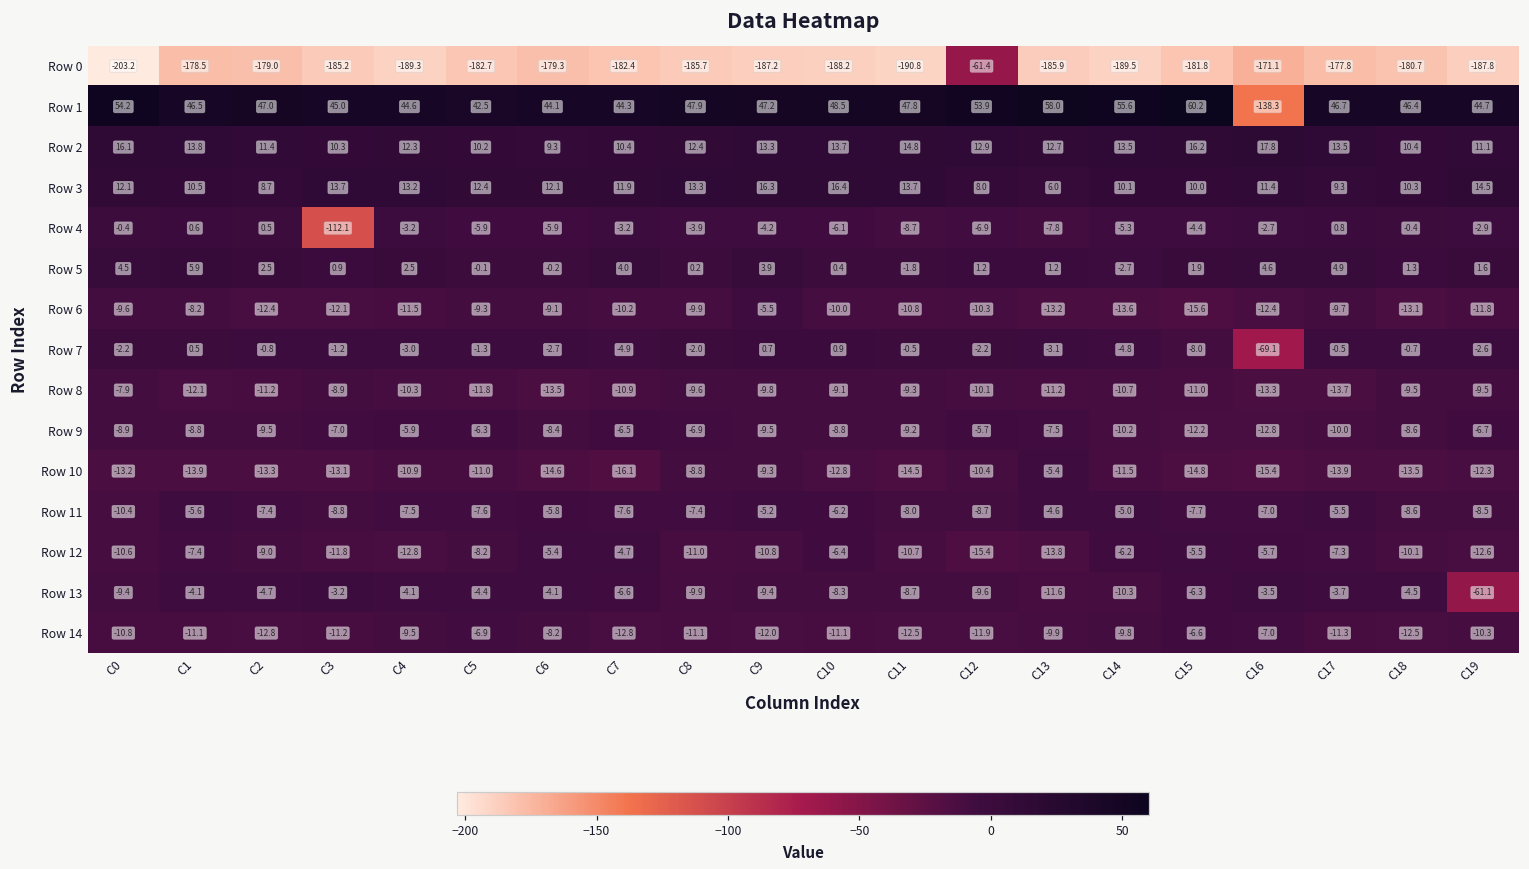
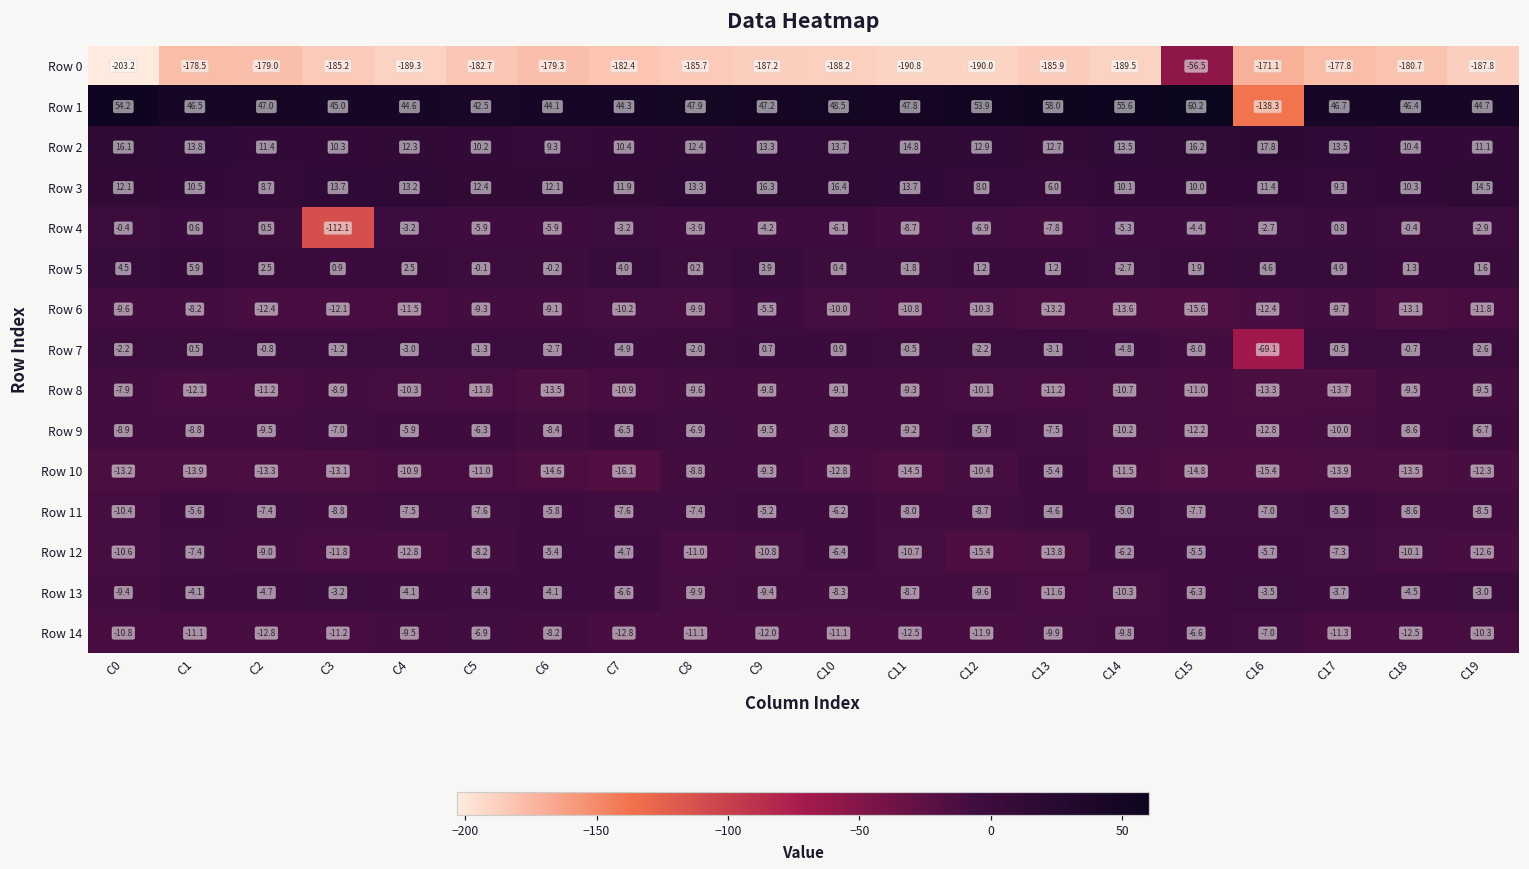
  {
    "Row 0": {
-     "C12": -61.4,
-     "C15": -181.8
+     "C12": -190.0,
+     "C15": -56.5
    },
    "Row 13": {
-     "C19": -61.1
+     "C19": -3.0
    }
  }
